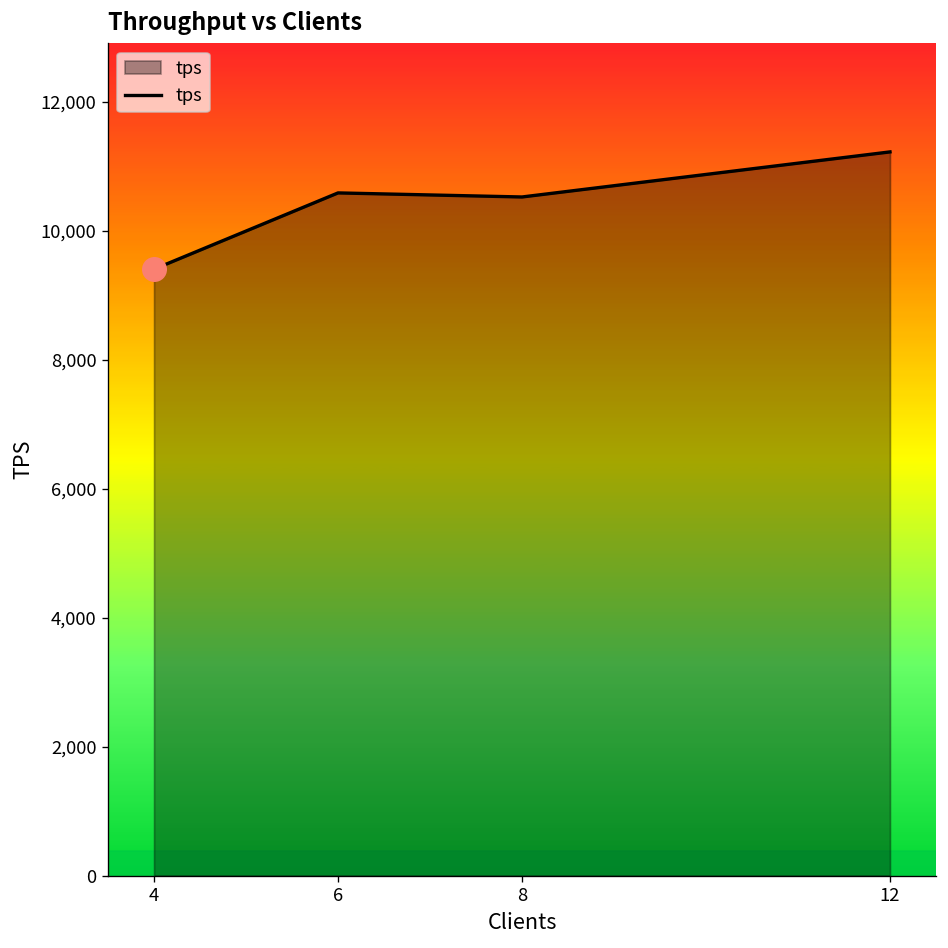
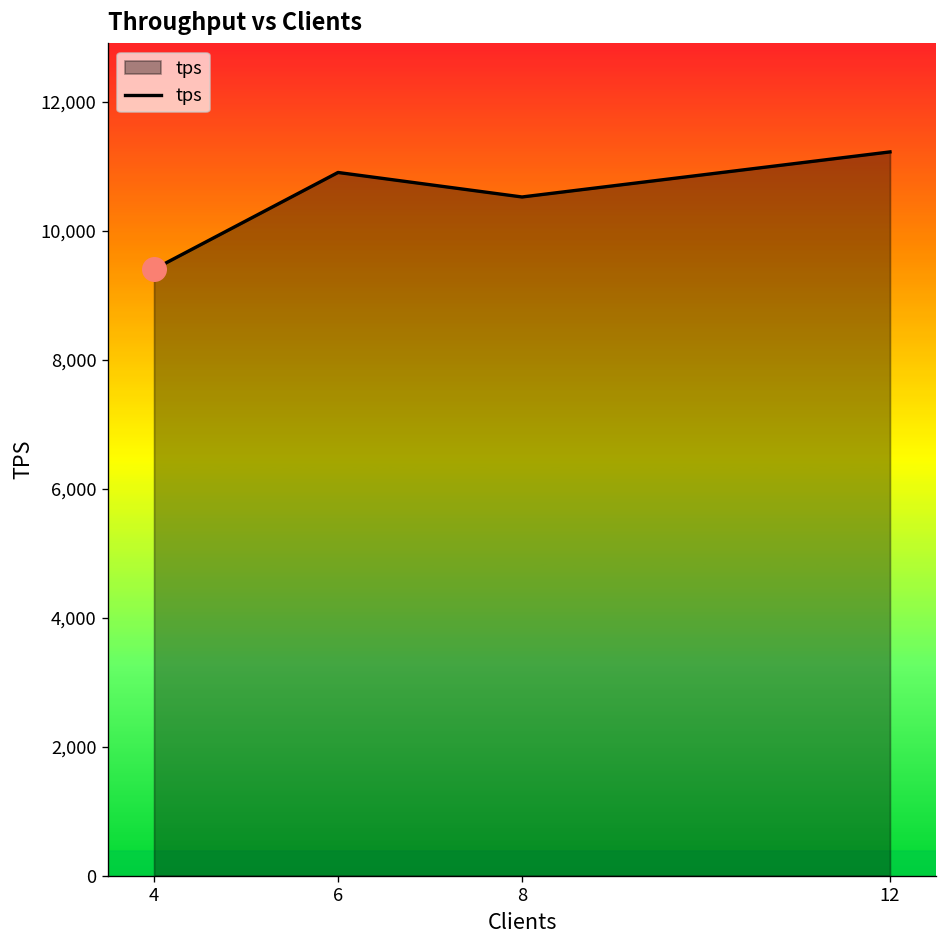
  {
    "tps": {
-     "6": "10,600",
+     "6": "10,900",
      "8": "10,500",
      "12": "11,200"
    }
  }
